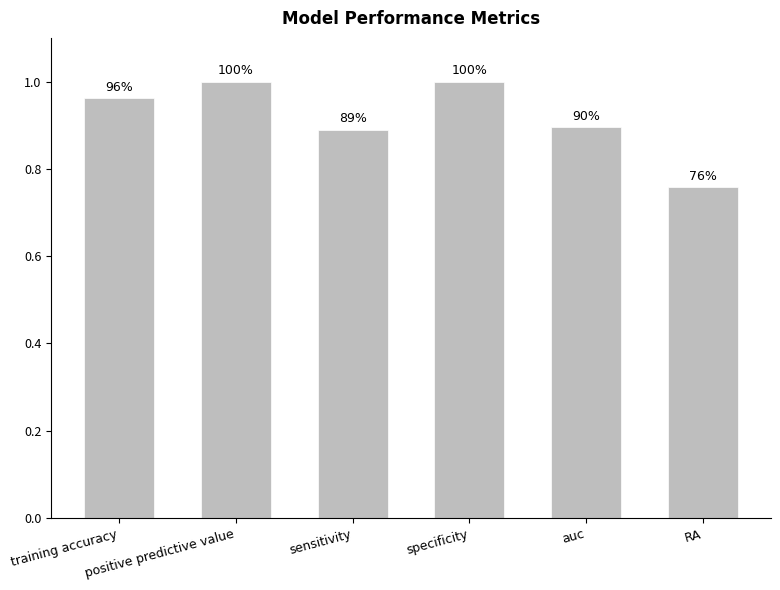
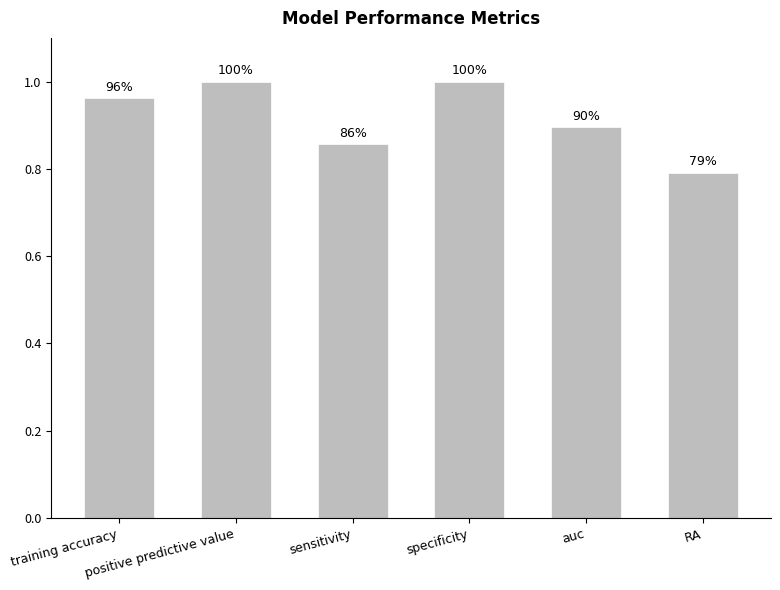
  {
    "training accuracy": "96%",
    "positive predictive value": "100%",
-   "sensitivity": "89%",
+   "sensitivity": "86%",
    "specificity": "100%",
    "auc": "90%",
-   "RA": "76%"
+   "RA": "79%"
  }
